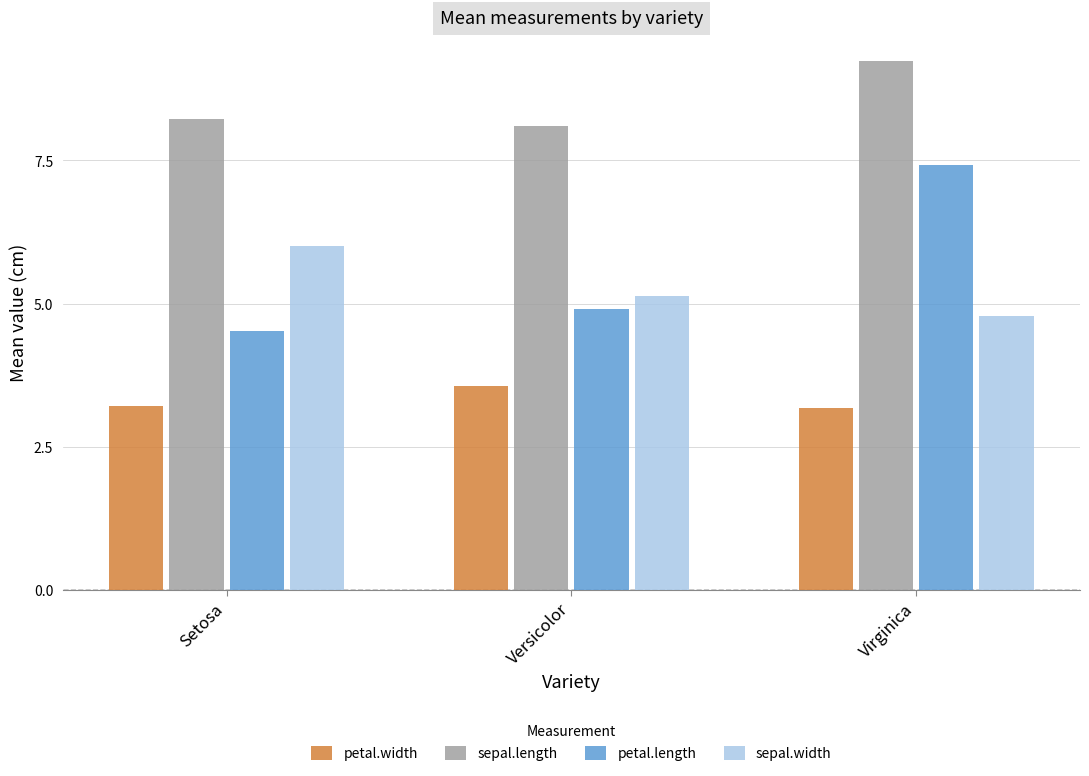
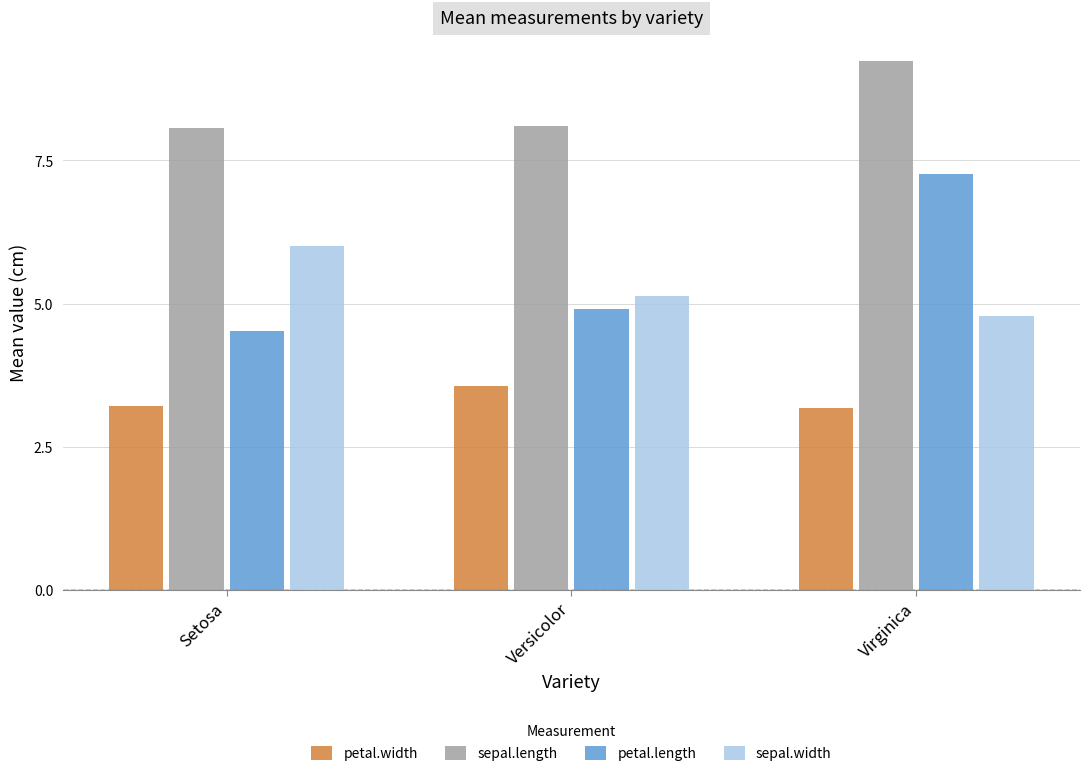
  {
    "petal.width": {
      "Setosa": 3.2,
      "Versicolor": 3.6,
      "Virginica": 3.2
    },
    "sepal.length": {
-     "Setosa": 8.2,
+     "Setosa": 8.1,
      "Versicolor": 8.1,
      "Virginica": 9.2
    },
    "petal.length": {
      "Setosa": 4.5,
      "Versicolor": 4.9,
-     "Virginica": 7.4
+     "Virginica": 7.3
    },
    "sepal.width": {
      "Setosa": 6.0,
      "Versicolor": 5.1,
      "Virginica": 4.8
    }
  }
